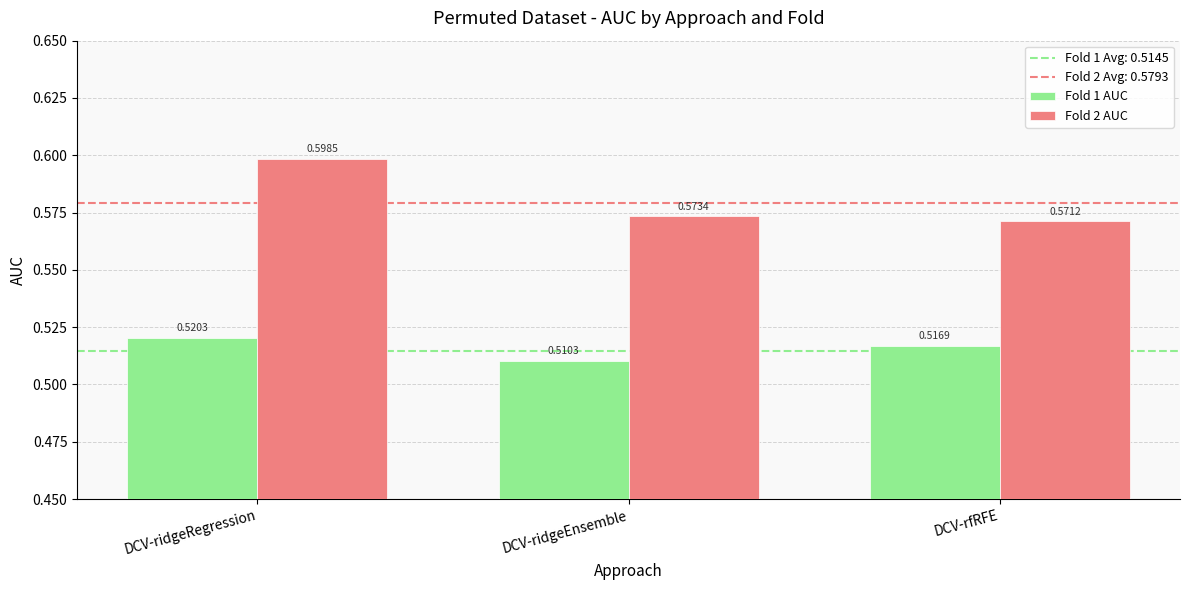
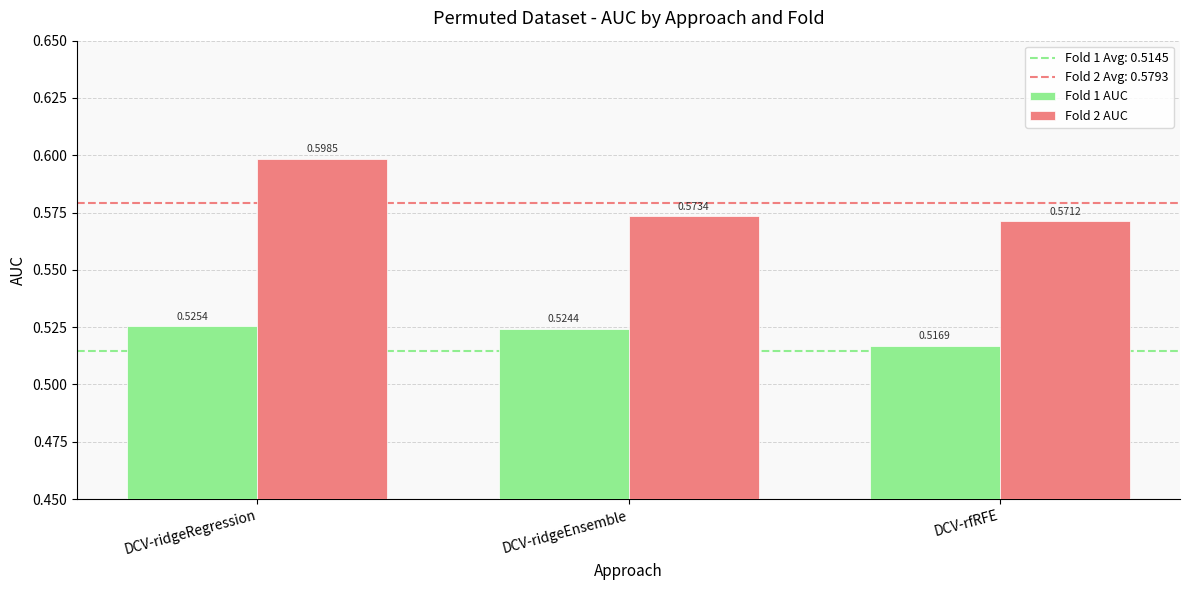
  {
    "Fold 1 AUC": {
-     "DCV-ridgeRegression": 0.5203,
-     "DCV-ridgeEnsemble": 0.5103,
+     "DCV-ridgeRegression": 0.5254,
+     "DCV-ridgeEnsemble": 0.5244,
      "DCV-rfRFE": 0.5169
    },
    "Fold 2 AUC": {
      "DCV-ridgeRegression": 0.5985,
      "DCV-ridgeEnsemble": 0.5734,
      "DCV-rfRFE": 0.5712
    }
  }
